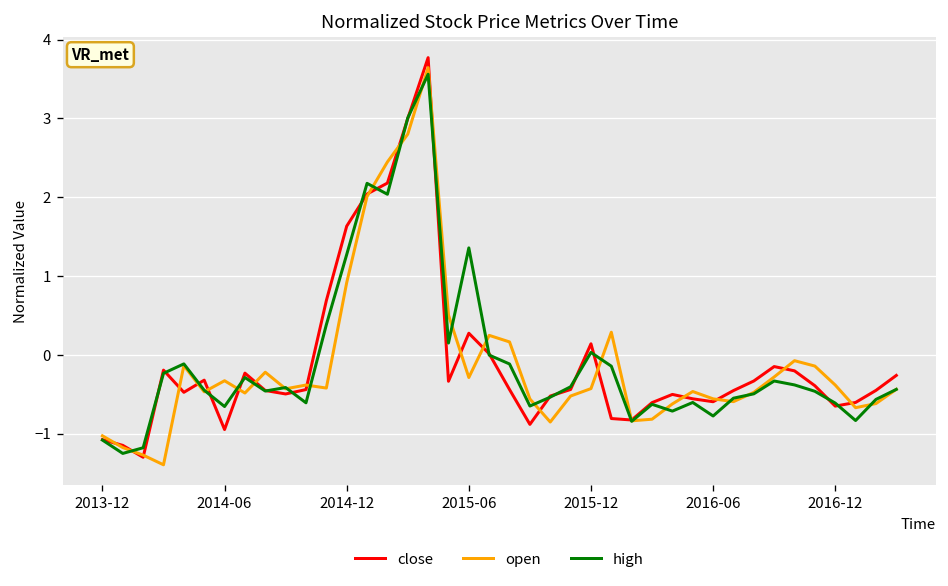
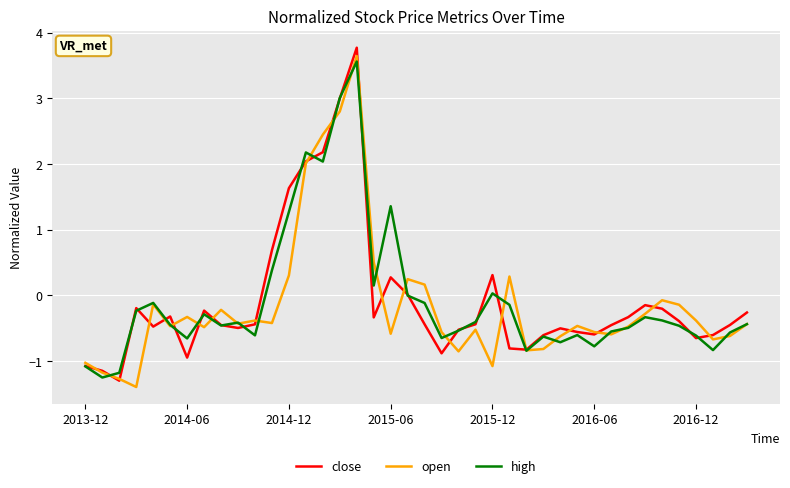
  {
    "close": {
      "2014-06": -0.9,
      "2014-12": 1.6,
      "2015-06": 0.3,
-     "2015-12": 0.1,
+     "2015-12": 0.3,
      "2016-12": -0.7
    },
    "open": {
      "2013-12": -1.0,
      "2014-06": -0.3,
-     "2014-12": 0.9,
-     "2015-06": -0.3,
-     "2015-12": -0.4,
+     "2014-12": 0.3,
+     "2015-06": -0.6,
+     "2015-12": -1.1,
      "2016-12": -0.4
    },
    "high": {
      "2014-06": -0.7,
      "2014-12": 1.3,
      "2015-06": 1.4,
      "2015-12": 0.0,
      "2016-06": -0.8,
      "2016-12": -0.6
    }
  }
